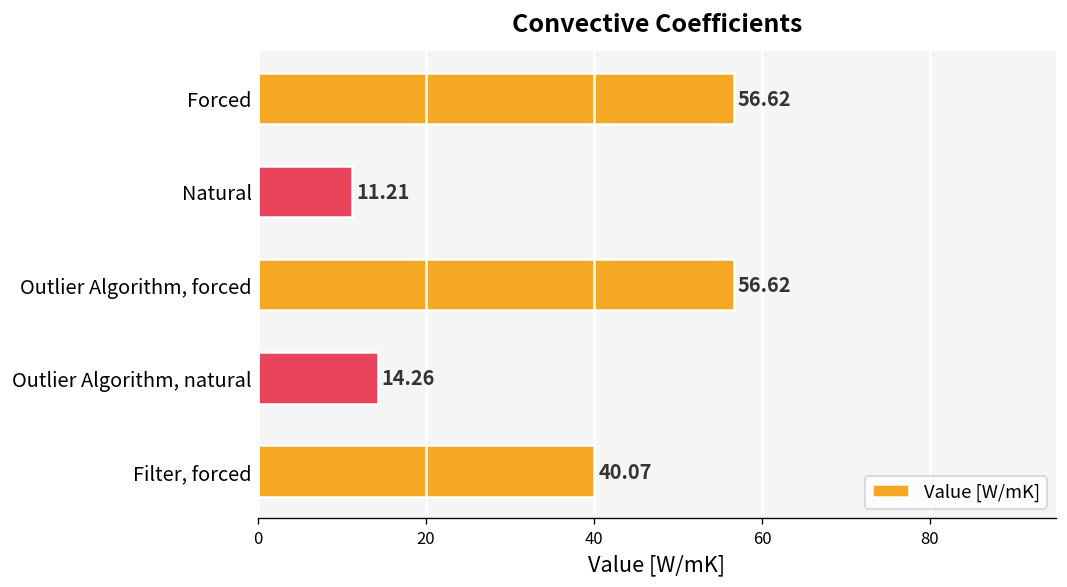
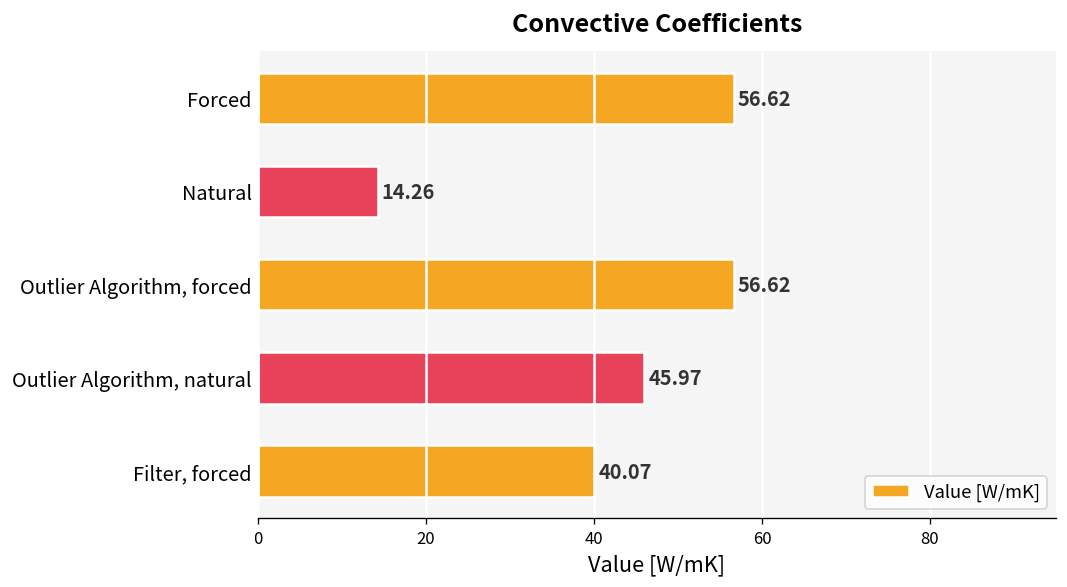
  {
    "Forced": 56.62,
-   "Natural": 11.21,
+   "Natural": 14.26,
    "Outlier Algorithm, forced": 56.62,
-   "Outlier Algorithm, natural": 14.26,
+   "Outlier Algorithm, natural": 45.97,
    "Filter, forced": 40.07
  }
